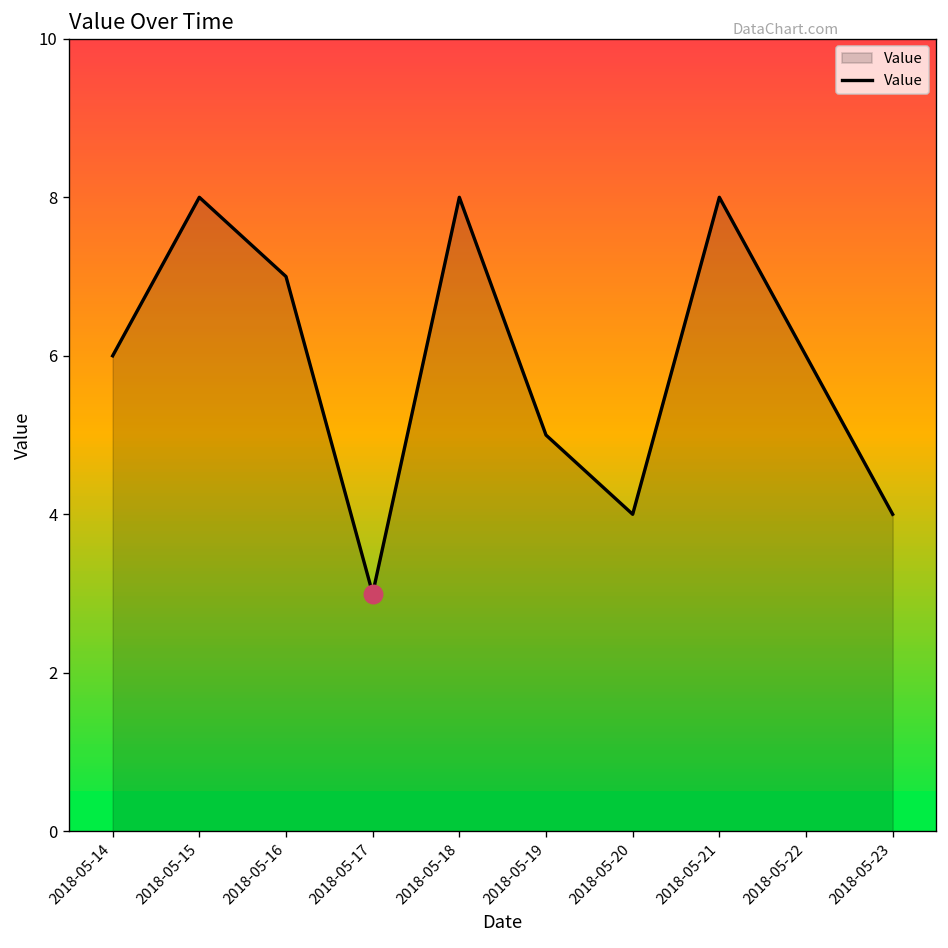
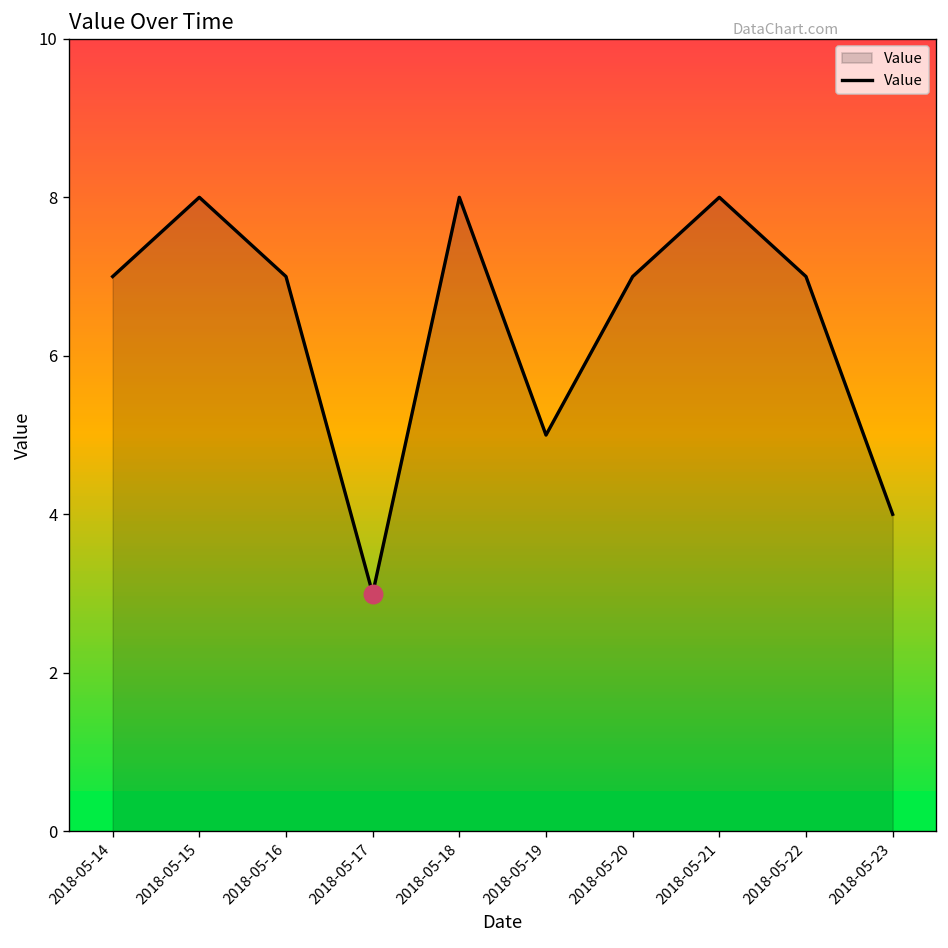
  {
    "Value": {
-     "2018-05-14": 6,
+     "2018-05-14": 7,
      "2018-05-15": 8,
      "2018-05-16": 7,
      "2018-05-18": 8,
      "2018-05-19": 5,
-     "2018-05-20": 4,
+     "2018-05-20": 7,
      "2018-05-21": 8,
-     "2018-05-22": 6,
+     "2018-05-22": 7,
      "2018-05-23": 4
    }
  }
